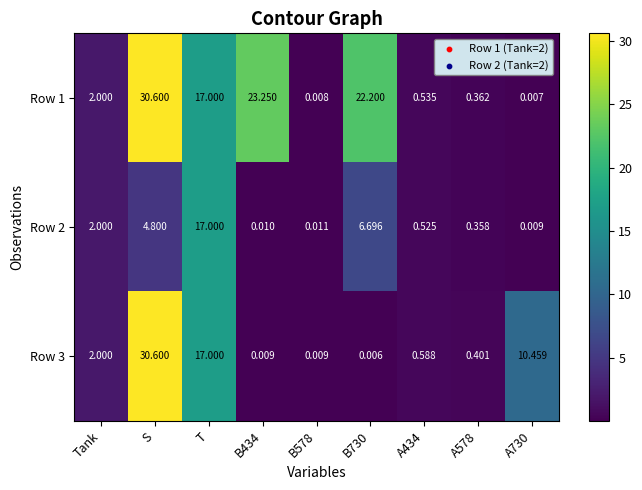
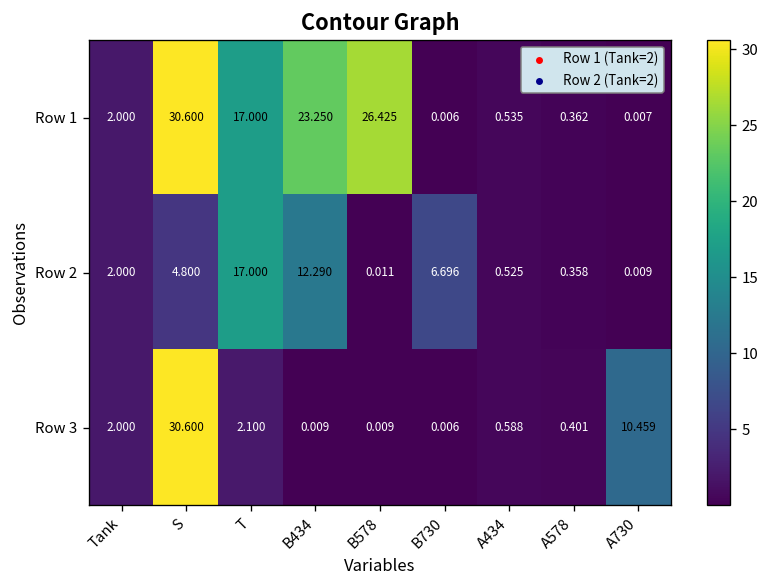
  {
    "Row 1": {
      "Tank": 2.000,
      "S": 30.600,
      "T": 17.000,
      "B434": 23.250,
-     "B578": 0.008,
-     "B730": 22.200,
+     "B578": 26.425,
+     "B730": 0.006,
      "A434": 0.535,
      "A578": 0.362,
      "A730": 0.007
    },
    "Row 2": {
      "Tank": 2.000,
      "S": 4.800,
      "T": 17.000,
-     "B434": 0.010,
+     "B434": 12.290,
      "B578": 0.011,
      "B730": 6.696,
      "A434": 0.525,
      "A578": 0.358,
      "A730": 0.009
    },
    "Row 3": {
      "Tank": 2.000,
      "S": 30.600,
-     "T": 17.000,
+     "T": 2.100,
      "B434": 0.009,
      "B578": 0.009,
      "B730": 0.006,
      "A434": 0.588,
      "A578": 0.401,
      "A730": 10.459
    }
  }
